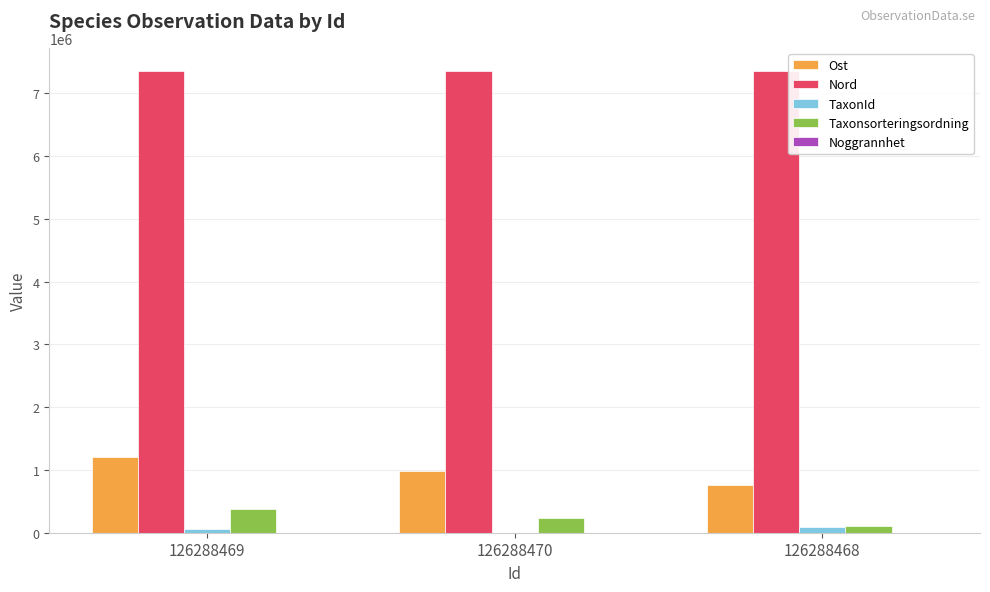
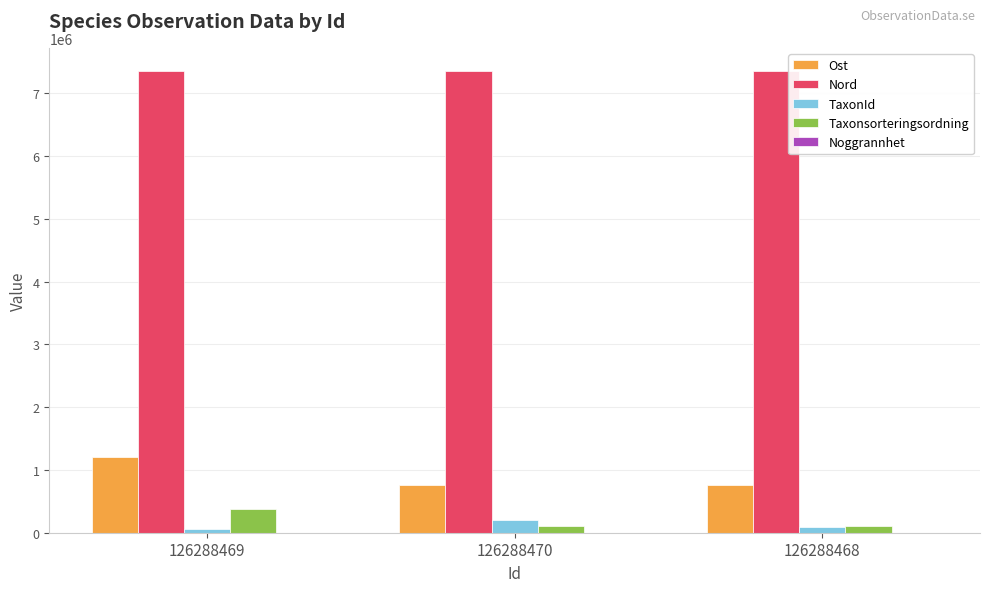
  {
    "Ost": {
      "126288469": 1200000,
-     "126288470": 1000000,
+     "126288470": 800000,
      "126288468": 800000
    },
    "Nord": {
      "126288469": 7400000,
      "126288470": 7400000,
      "126288468": 7400000
    },
    "TaxonId": {
      "126288469": 100000,
-     "126288470": 0,
+     "126288470": 200000,
      "126288468": 100000
    },
    "Taxonsorteringsordning": {
      "126288469": 400000,
-     "126288470": 200000,
+     "126288470": 100000,
      "126288468": 100000
    }
  }
